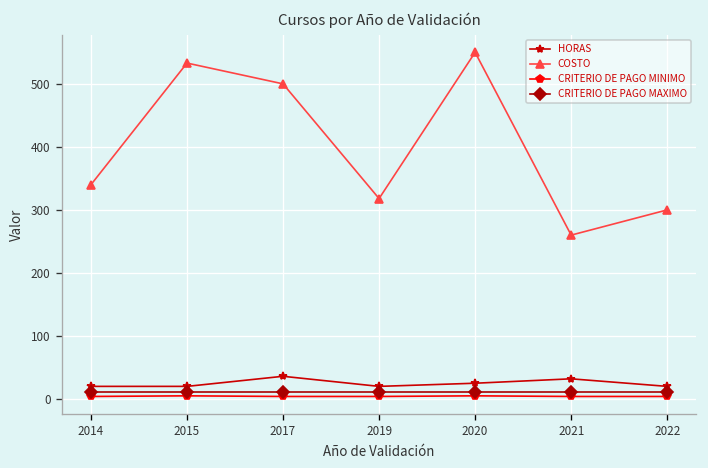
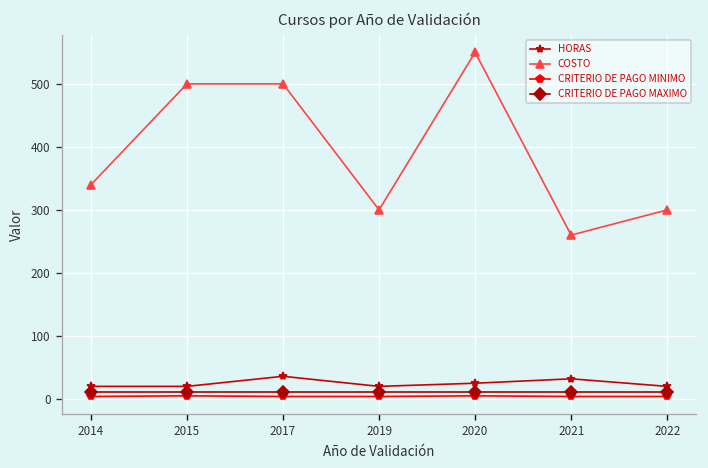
  {
    "COSTO": {
      "2014": 340,
-     "2015": 530,
+     "2015": 500,
      "2017": 500,
-     "2019": 320,
+     "2019": 300,
      "2020": 550,
      "2021": 260,
      "2022": 300
    }
  }
